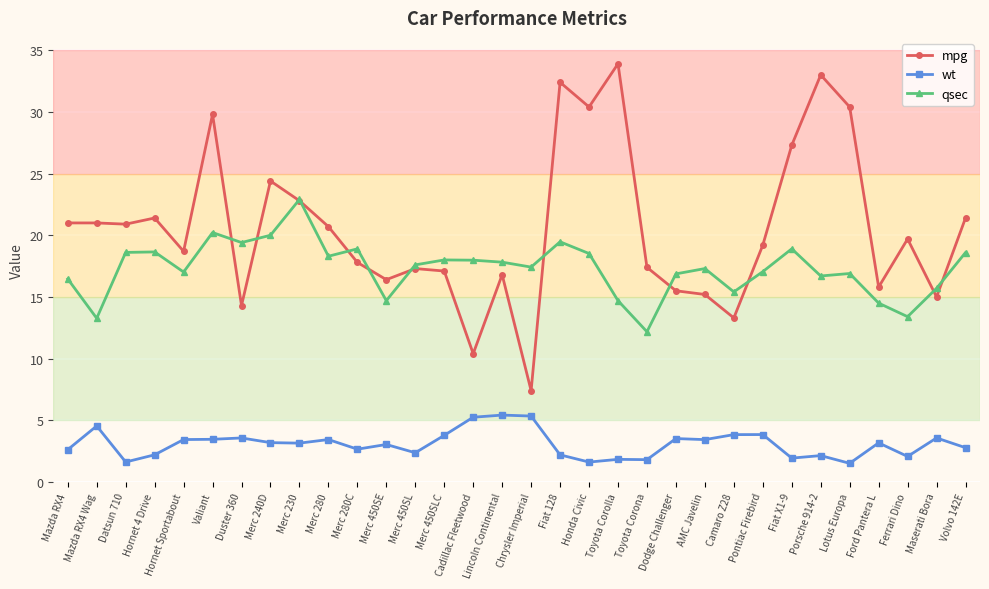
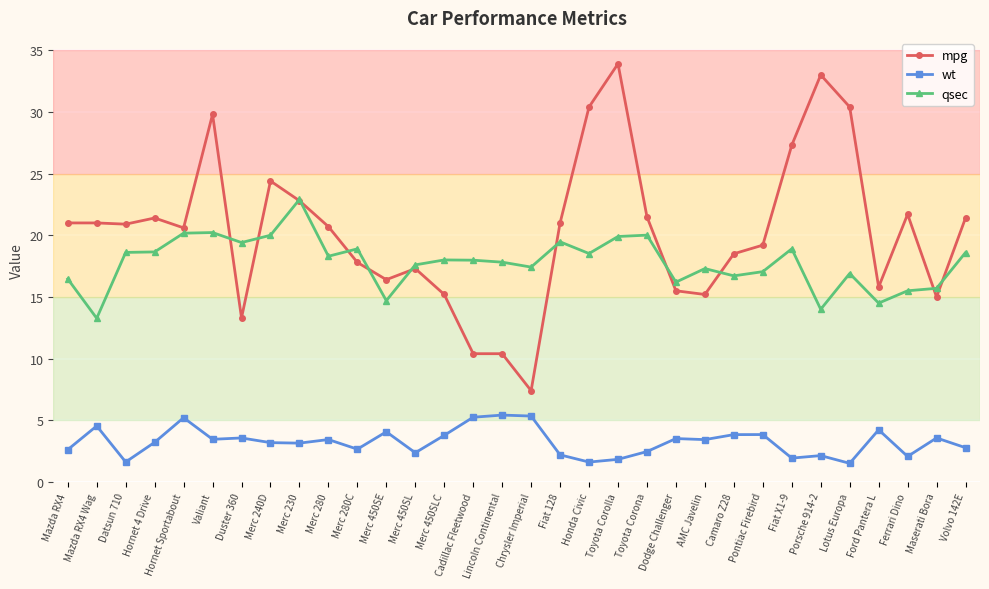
  {
    "mpg": {
      "Mazda RX4": 21.0,
      "Mazda RX4 Wag": 21.0,
      "Datsun 710": 20.9,
      "Hornet 4 Drive": 21.4,
-     "Hornet Sportabout": 18.7,
+     "Hornet Sportabout": 20.6,
      "Valiant": 29.8,
-     "Duster 360": 14.3,
+     "Duster 360": 13.3,
      "Merc 240D": 24.4,
      "Merc 280": 20.7,
      "Merc 280C": 17.8,
      "Merc 450SE": 16.4,
      "Merc 450SL": 17.3,
-     "Merc 450SLC": 17.1,
+     "Merc 450SLC": 15.2,
      "Cadillac Fleetwood": 10.4,
-     "Lincoln Continental": 16.8,
+     "Lincoln Continental": 10.4,
      "Chrysler Imperial": 7.4,
-     "Fiat 128": 32.4,
+     "Fiat 128": 21.0,
      "Honda Civic": 30.4,
      "Toyota Corolla": 33.9,
-     "Toyota Corona": 17.4,
+     "Toyota Corona": 21.5,
      "Dodge Challenger": 15.5,
      "AMC Javelin": 15.2,
-     "Camaro Z28": 13.3,
+     "Camaro Z28": 18.5,
      "Pontiac Firebird": 19.2,
      "Fiat X1-9": 27.3,
      "Porsche 914-2": 33.0,
      "Lotus Europa": 30.4,
      "Ford Pantera L": 15.8,
-     "Ferrari Dino": 19.7,
+     "Ferrari Dino": 21.7,
      "Maserati Bora": 15.0,
      "Volvo 142E": 21.4
    },
    "wt": {
      "Mazda RX4": 2.6,
      "Mazda RX4 Wag": 4.5,
      "Datsun 710": 1.6,
-     "Hornet 4 Drive": 2.2,
-     "Hornet Sportabout": 3.4,
+     "Hornet 4 Drive": 3.2,
+     "Hornet Sportabout": 5.2,
      "Valiant": 3.5,
      "Duster 360": 3.6,
      "Merc 240D": 3.2,
      "Merc 230": 3.2,
      "Merc 280": 3.4,
      "Merc 280C": 2.7,
-     "Merc 450SE": 3.0,
+     "Merc 450SE": 4.1,
      "Merc 450SL": 2.4,
      "Merc 450SLC": 3.8,
      "Cadillac Fleetwood": 5.3,
      "Lincoln Continental": 5.4,
      "Chrysler Imperial": 5.3,
      "Fiat 128": 2.2,
      "Honda Civic": 1.6,
      "Toyota Corolla": 1.8,
-     "Toyota Corona": 1.8,
+     "Toyota Corona": 2.5,
      "Dodge Challenger": 3.5,
      "AMC Javelin": 3.4,
      "Camaro Z28": 3.8,
      "Pontiac Firebird": 3.8,
      "Fiat X1-9": 1.9,
      "Porsche 914-2": 2.1,
      "Lotus Europa": 1.5,
-     "Ford Pantera L": 3.2,
+     "Ford Pantera L": 4.2,
      "Ferrari Dino": 2.1,
      "Maserati Bora": 3.6,
      "Volvo 142E": 2.8
    },
    "qsec": {
      "Mazda RX4": 16.5,
      "Mazda RX4 Wag": 13.3,
      "Datsun 710": 18.6,
      "Hornet 4 Drive": 18.7,
-     "Hornet Sportabout": 17.0,
+     "Hornet Sportabout": 20.2,
      "Valiant": 20.2,
      "Duster 360": 19.4,
      "Merc 240D": 20.0,
      "Merc 280": 18.3,
      "Merc 280C": 18.9,
      "Merc 450SE": 14.7,
      "Merc 450SL": 17.6,
      "Merc 450SLC": 18.0,
      "Cadillac Fleetwood": 18.0,
      "Lincoln Continental": 17.8,
      "Chrysler Imperial": 17.4,
      "Fiat 128": 19.5,
      "Honda Civic": 18.5,
-     "Toyota Corolla": 14.7,
-     "Toyota Corona": 12.2,
-     "Dodge Challenger": 16.9,
+     "Toyota Corolla": 19.9,
+     "Toyota Corona": 20.0,
+     "Dodge Challenger": 16.2,
      "AMC Javelin": 17.3,
-     "Camaro Z28": 15.4,
+     "Camaro Z28": 16.7,
      "Pontiac Firebird": 17.1,
      "Fiat X1-9": 18.9,
-     "Porsche 914-2": 16.7,
+     "Porsche 914-2": 14.0,
      "Lotus Europa": 16.9,
      "Ford Pantera L": 14.5,
-     "Ferrari Dino": 13.4,
+     "Ferrari Dino": 15.5,
      "Maserati Bora": 15.7,
      "Volvo 142E": 18.6
    }
  }
